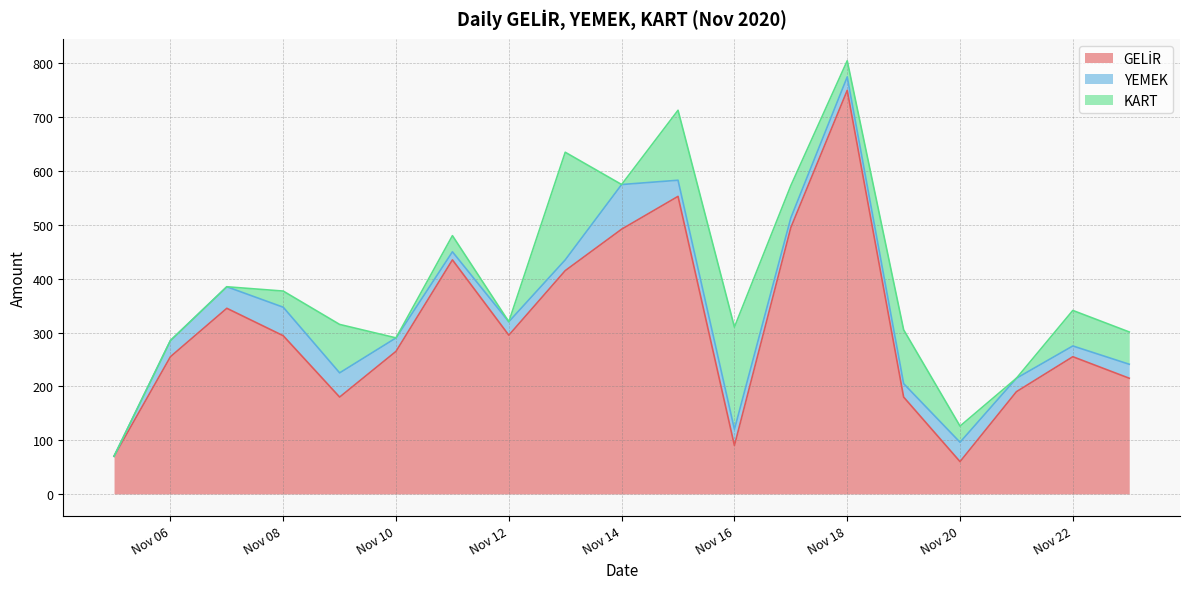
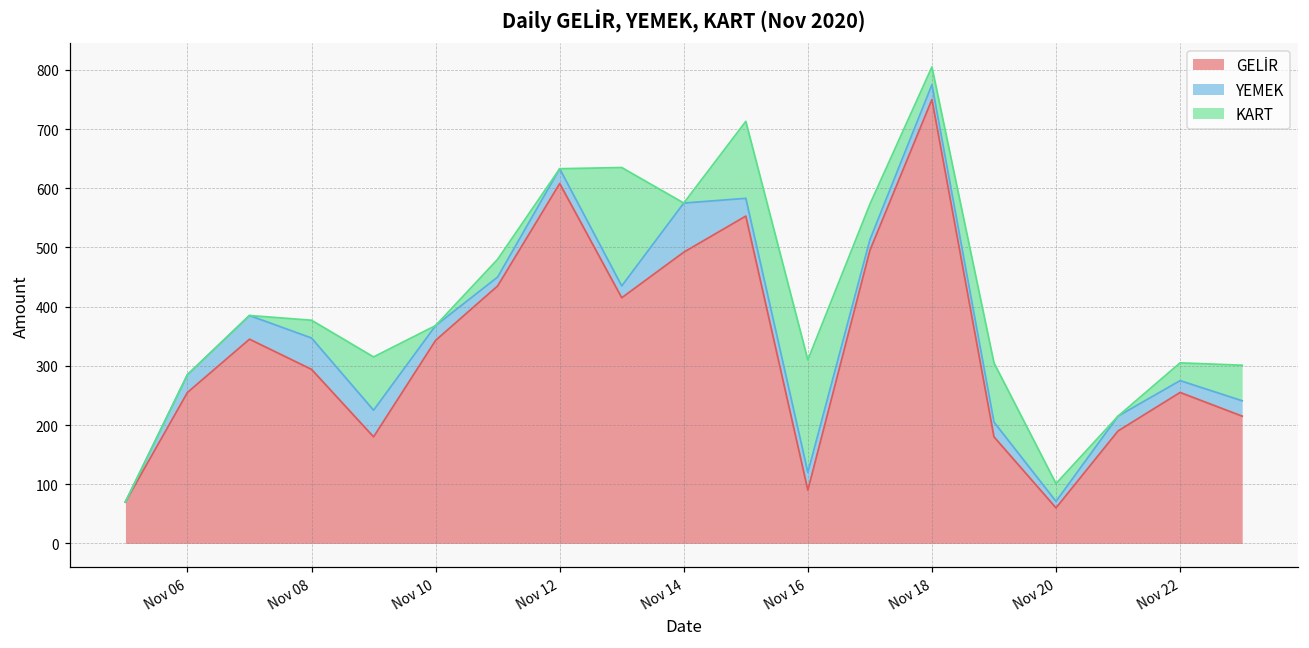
  {
    "GELİR": {
      "Nov 06": 260,
      "Nov 08": 290,
-     "Nov 10": 270,
-     "Nov 12": 300,
+     "Nov 10": 340,
+     "Nov 12": 610,
      "Nov 14": 490,
      "Nov 16": 90,
      "Nov 18": 750,
      "Nov 20": 60,
      "Nov 22": 260
    },
    "YEMEK": {
      "Nov 08": 50,
      "Nov 16": 30,
      "Nov 18": 30,
-     "Nov 20": 40,
+     "Nov 20": 10,
      "Nov 22": 20
    },
    "KART": {
      "Nov 08": 30,
      "Nov 16": 190,
      "Nov 18": 30,
      "Nov 20": 30,
-     "Nov 22": 70
+     "Nov 22": 30
    }
  }
